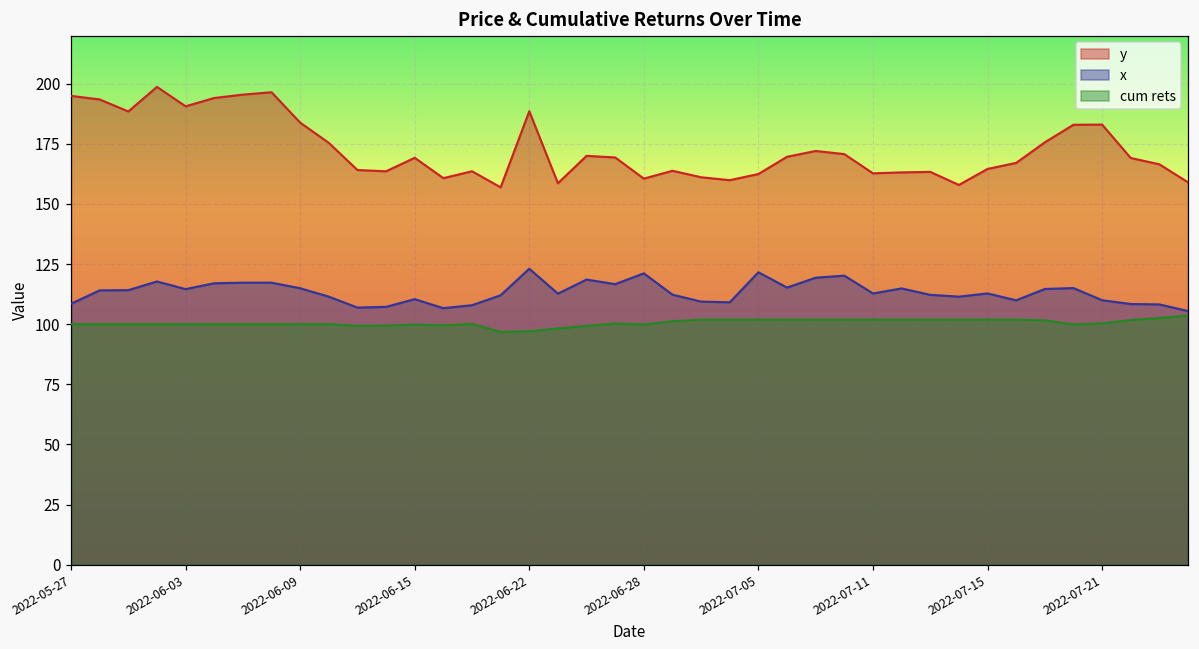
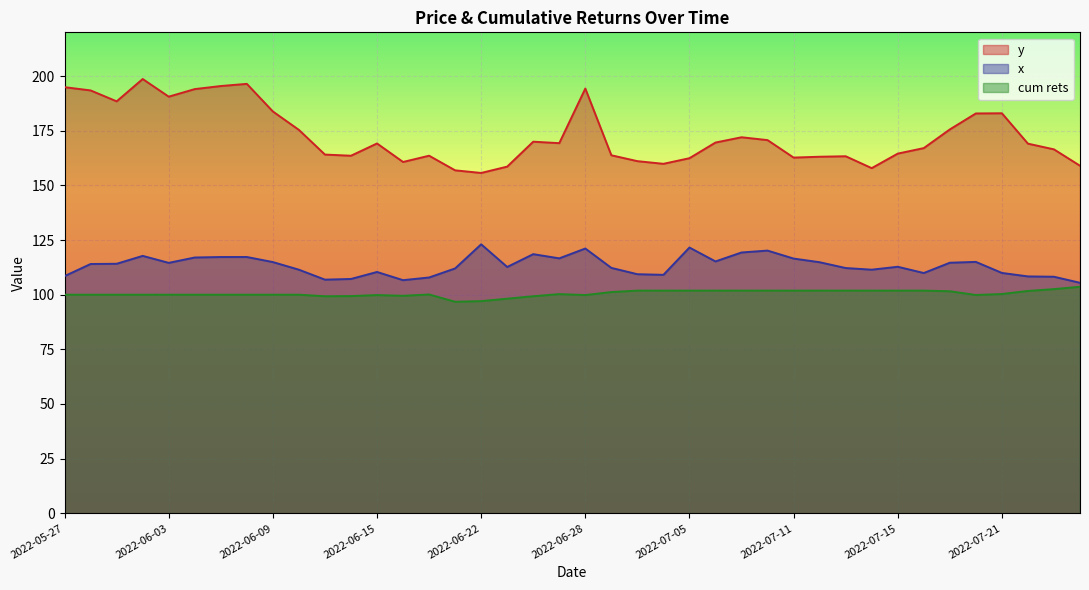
  {
    "y": {
      "2022-05-27": 195,
      "2022-06-03": 191,
      "2022-06-09": 184,
      "2022-06-15": 169,
-     "2022-06-22": 189,
-     "2022-06-28": 161,
+     "2022-06-22": 156,
+     "2022-06-28": 194,
      "2022-07-05": 162,
      "2022-07-11": 163,
      "2022-07-15": 165,
      "2022-07-21": 183
    },
    "x": {
      "2022-05-27": 109,
      "2022-06-03": 115,
      "2022-06-09": 115,
      "2022-06-15": 110,
      "2022-06-22": 123,
      "2022-06-28": 121,
      "2022-07-05": 122,
-     "2022-07-11": 113,
+     "2022-07-11": 117,
      "2022-07-15": 113,
      "2022-07-21": 110
    },
    "cum rets": {
      "2022-05-27": 100,
      "2022-06-03": 100,
      "2022-06-09": 100,
      "2022-06-15": 100,
      "2022-06-22": 97,
      "2022-06-28": 100,
      "2022-07-05": 102,
      "2022-07-11": 102,
      "2022-07-15": 102,
      "2022-07-21": 100
    }
  }
